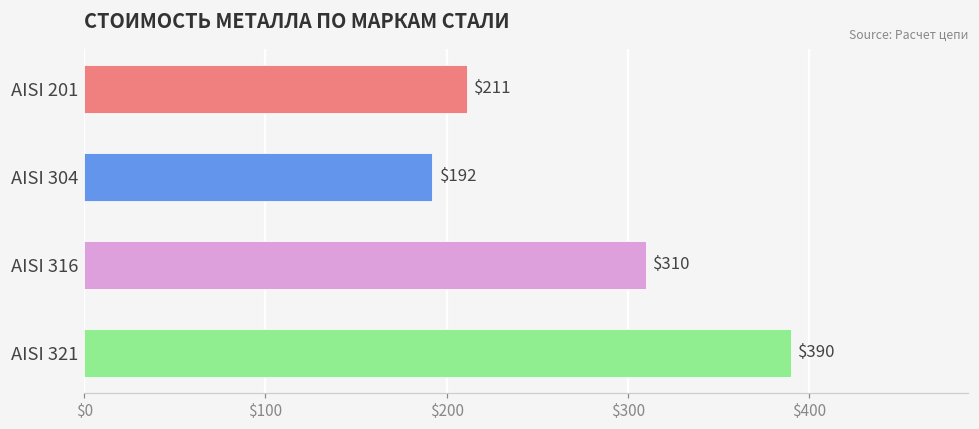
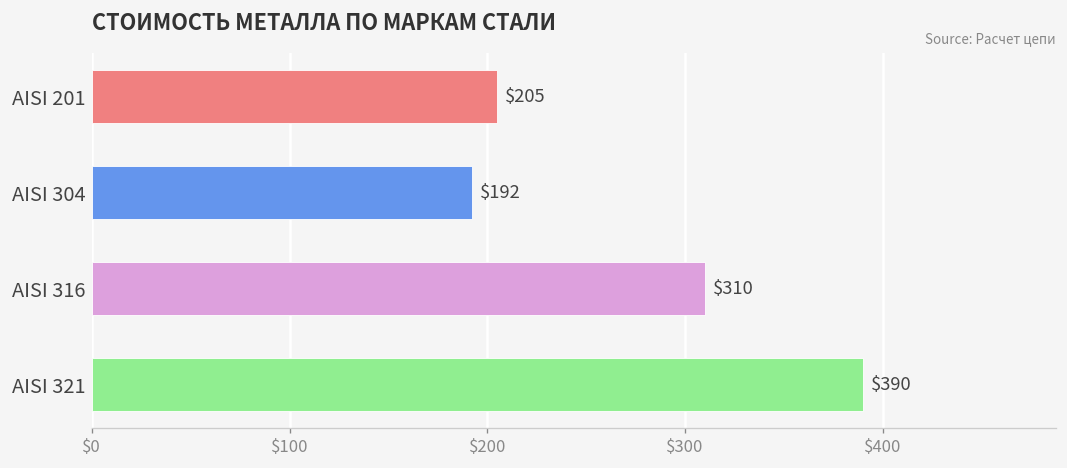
  {
-   "AISI 201": "$211",
+   "AISI 201": "$205",
    "AISI 304": "$192",
    "AISI 316": "$310",
    "AISI 321": "$390"
  }
